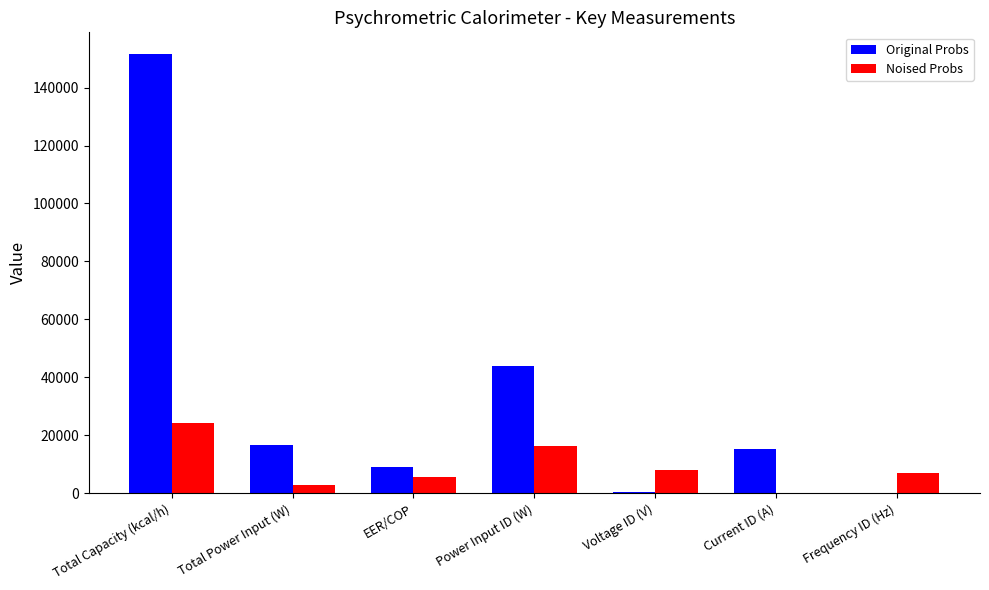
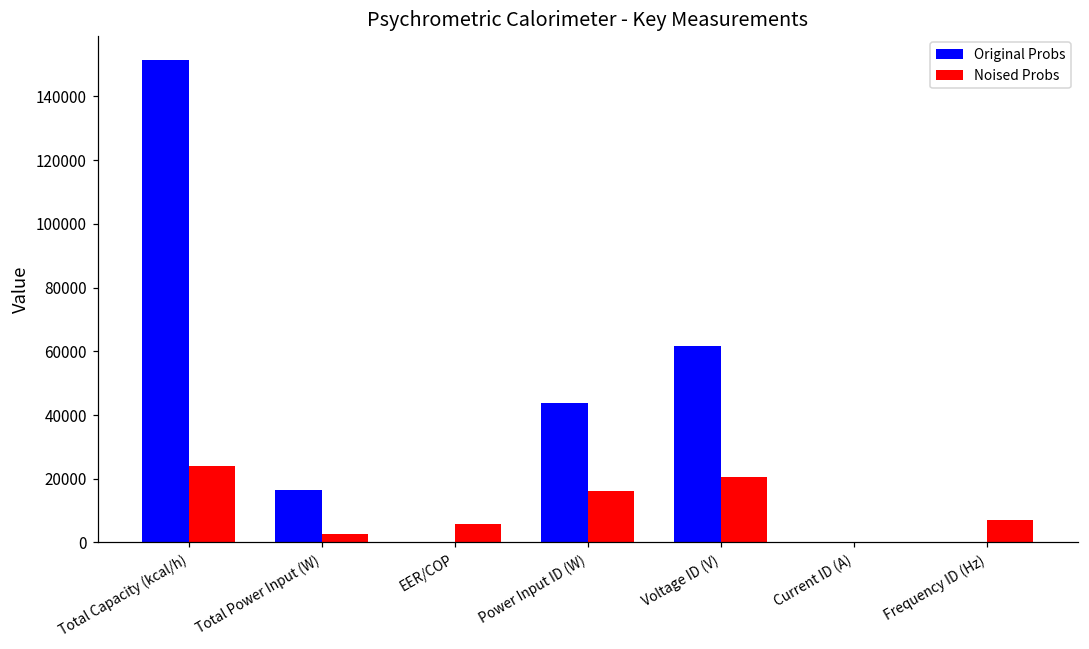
  {
    "Original Probs": {
      "Total Capacity (kcal/h)": 151000,
      "Total Power Input (W)": 16000,
-     "EER/COP": 9000,
+     "EER/COP": 0,
      "Power Input ID (W)": 44000,
-     "Voltage ID (V)": 0,
-     "Current ID (A)": 15000
+     "Voltage ID (V)": 62000,
+     "Current ID (A)": 0
    },
    "Noised Probs": {
      "Total Capacity (kcal/h)": 24000,
      "Total Power Input (W)": 3000,
      "EER/COP": 6000,
      "Power Input ID (W)": 16000,
-     "Voltage ID (V)": 8000,
+     "Voltage ID (V)": 21000,
      "Frequency ID (Hz)": 7000
    }
  }
